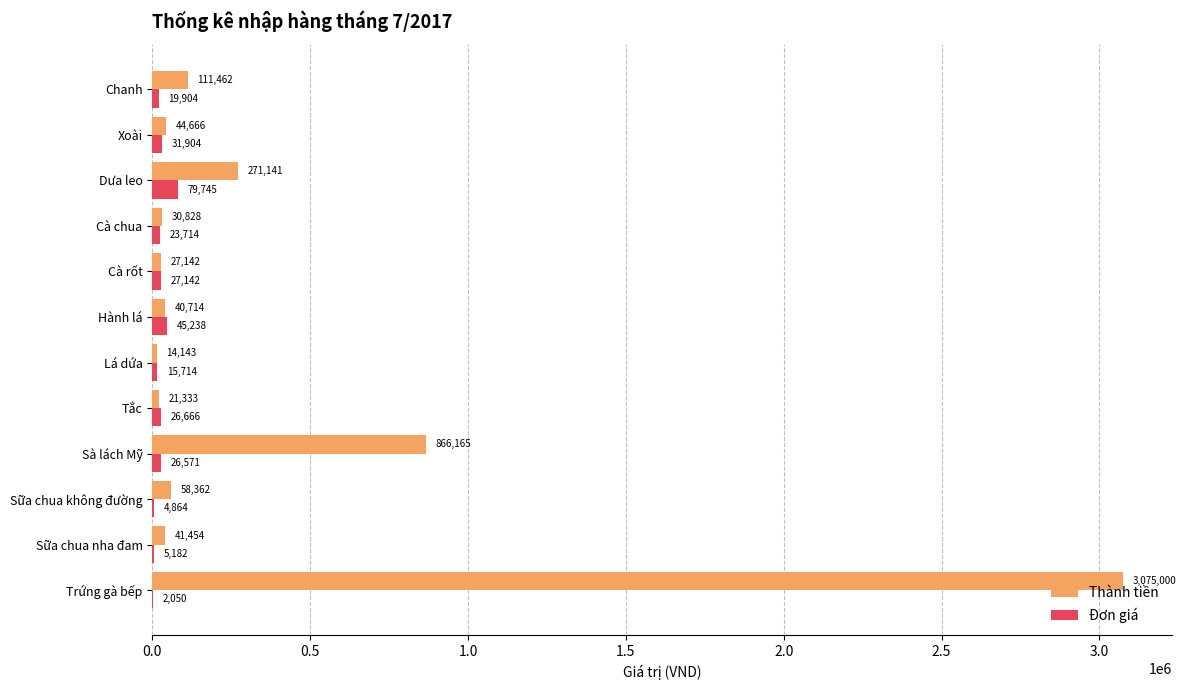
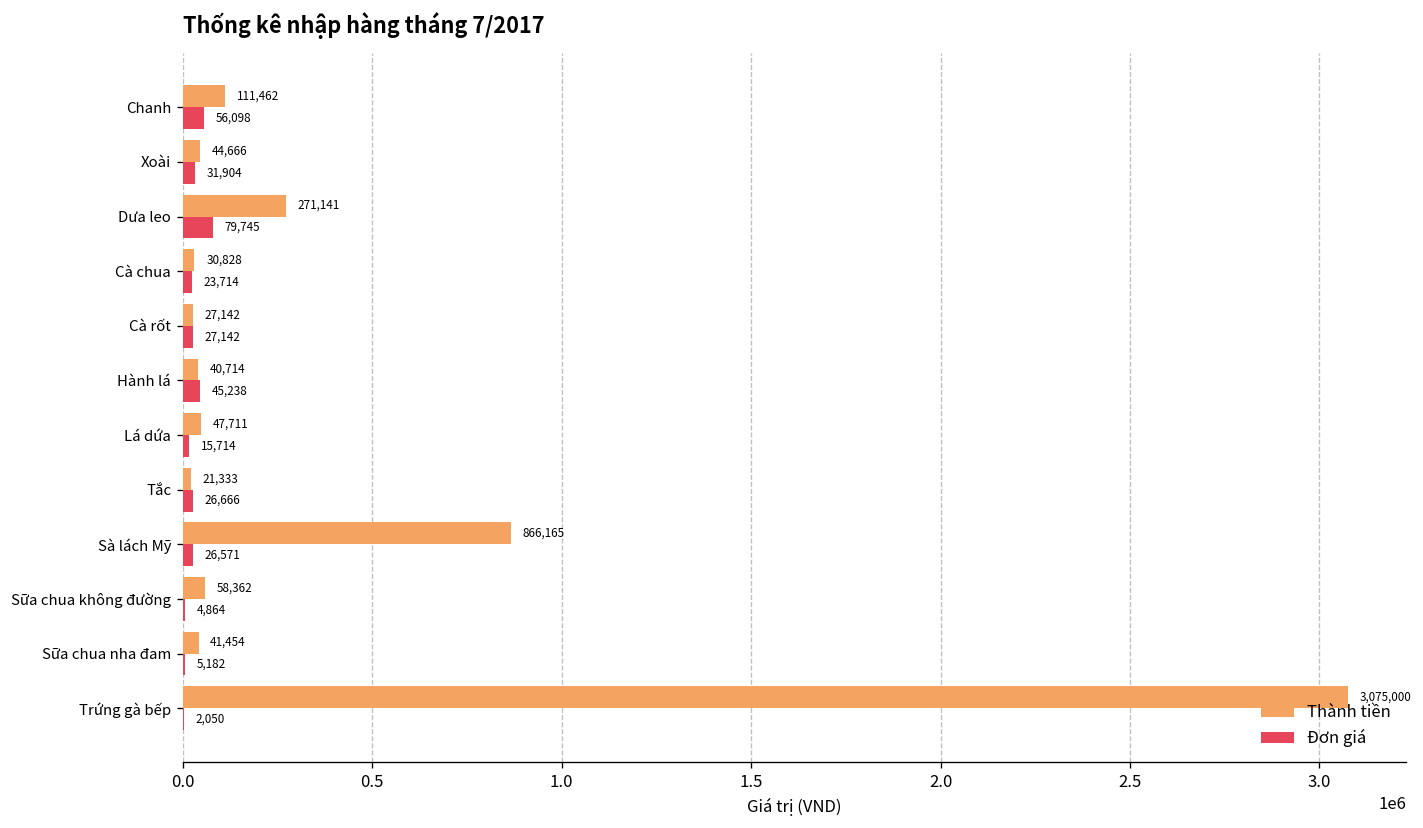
  {
    "Thành tiền": {
      "Chanh": "111,462",
      "Xoài": "44,666",
      "Dưa leo": "271,141",
      "Cà chua": "30,828",
      "Cà rốt": "27,142",
      "Hành lá": "40,714",
-     "Lá dứa": "14,143",
+     "Lá dứa": "47,711",
      "Tắc": "21,333",
      "Sà lách Mỹ": "866,165",
      "Sữa chua không đường": "58,362",
      "Sữa chua nha đam": "41,454",
      "Trứng gà bếp": "3,075,000"
    },
    "Đơn giá": {
-     "Chanh": "19,904",
+     "Chanh": "56,098",
      "Xoài": "31,904",
      "Dưa leo": "79,745",
      "Cà chua": "23,714",
      "Cà rốt": "27,142",
      "Hành lá": "45,238",
      "Lá dứa": "15,714",
      "Tắc": "26,666",
      "Sà lách Mỹ": "26,571",
      "Sữa chua không đường": "4,864",
      "Sữa chua nha đam": "5,182",
      "Trứng gà bếp": "2,050"
    }
  }
